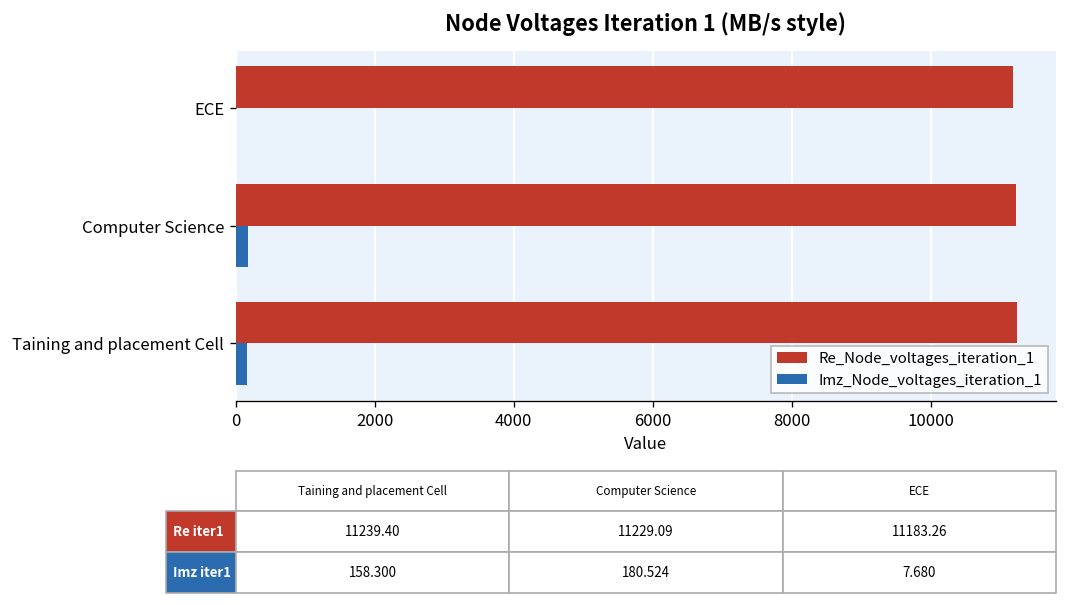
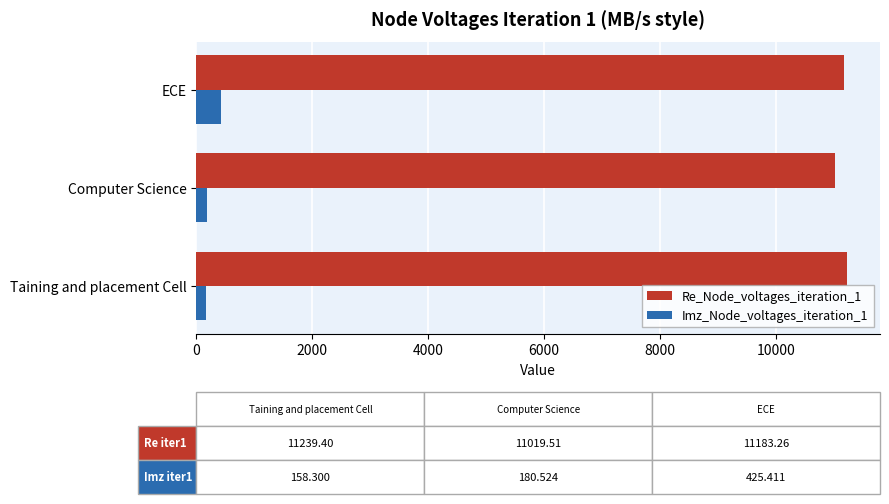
  {
    "Re_Node_voltages_iteration_1": {
-     "Computer Science": 11229.09
+     "Computer Science": 11019.51
    },
    "Imz_Node_voltages_iteration_1": {
-     "ECE": 7.680
+     "ECE": 425.411
    }
  }
